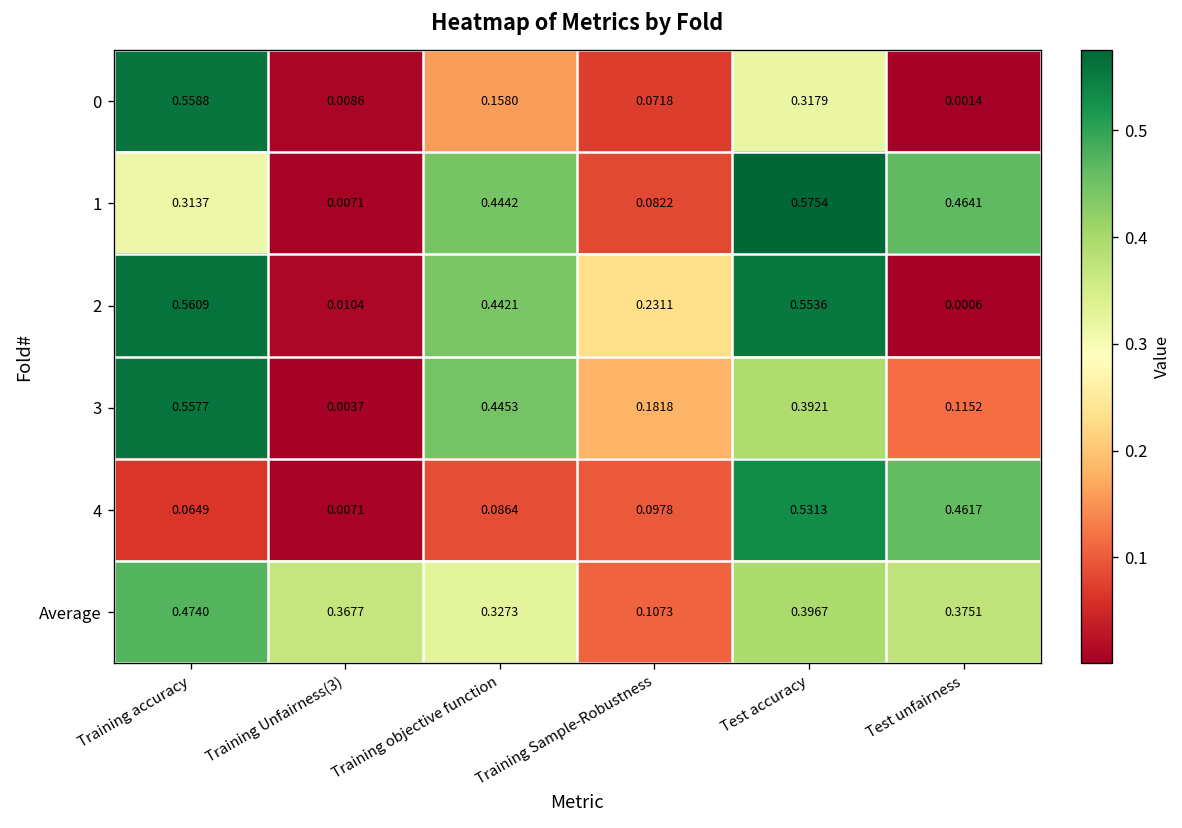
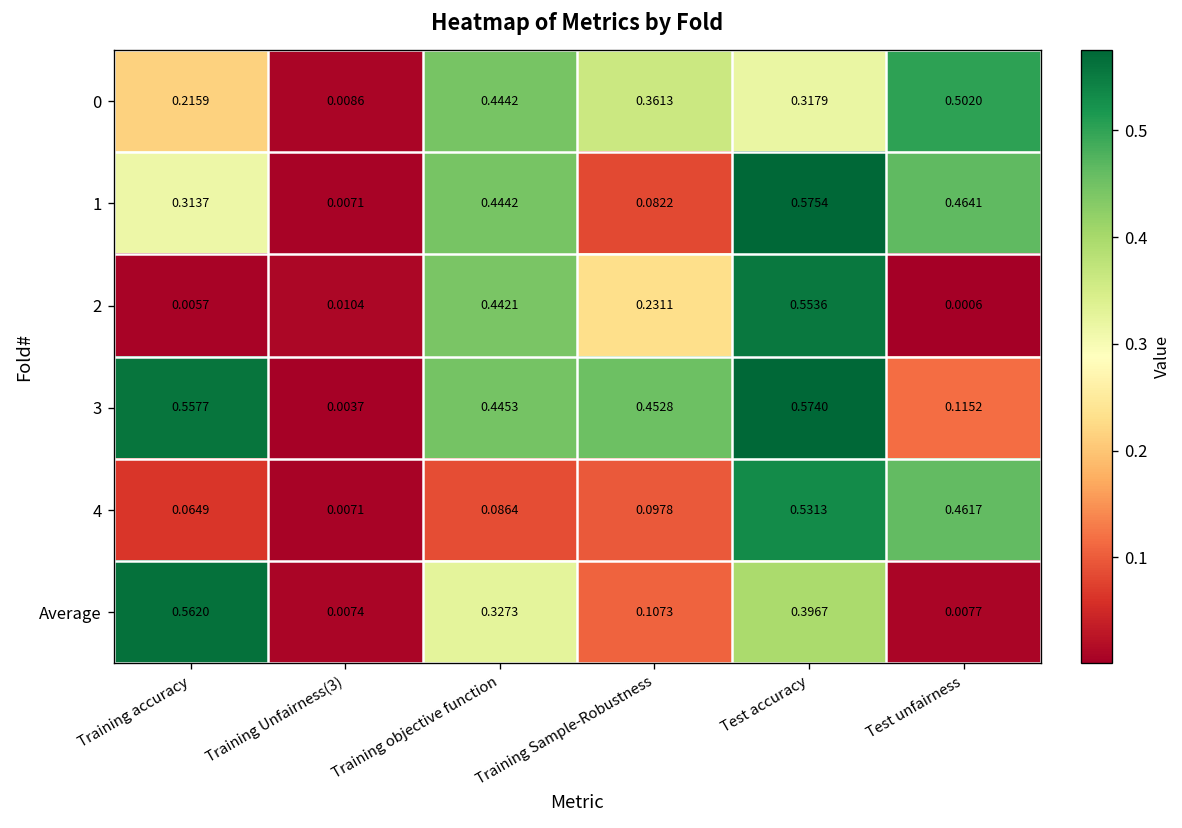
  {
    "0": {
-     "Training accuracy": 0.5588,
+     "Training accuracy": 0.2159,
      "Training Unfairness(3)": 0.0086,
-     "Training objective function": 0.1580,
-     "Training Sample-Robustness": 0.0718,
+     "Training objective function": 0.4442,
+     "Training Sample-Robustness": 0.3613,
      "Test accuracy": 0.3179,
-     "Test unfairness": 0.0014
+     "Test unfairness": 0.5020
    },
    "1": {
      "Training accuracy": 0.3137,
      "Training Unfairness(3)": 0.0071,
      "Training objective function": 0.4442,
      "Training Sample-Robustness": 0.0822,
      "Test accuracy": 0.5754,
      "Test unfairness": 0.4641
    },
    "2": {
-     "Training accuracy": 0.5609,
+     "Training accuracy": 0.0057,
      "Training Unfairness(3)": 0.0104,
      "Training objective function": 0.4421,
      "Training Sample-Robustness": 0.2311,
      "Test accuracy": 0.5536,
      "Test unfairness": 0.0006
    },
    "3": {
      "Training accuracy": 0.5577,
      "Training Unfairness(3)": 0.0037,
      "Training objective function": 0.4453,
-     "Training Sample-Robustness": 0.1818,
-     "Test accuracy": 0.3921,
+     "Training Sample-Robustness": 0.4528,
+     "Test accuracy": 0.5740,
      "Test unfairness": 0.1152
    },
    "4": {
      "Training accuracy": 0.0649,
      "Training Unfairness(3)": 0.0071,
      "Training objective function": 0.0864,
      "Training Sample-Robustness": 0.0978,
      "Test accuracy": 0.5313,
      "Test unfairness": 0.4617
    },
    "Average": {
-     "Training accuracy": 0.4740,
-     "Training Unfairness(3)": 0.3677,
+     "Training accuracy": 0.5620,
+     "Training Unfairness(3)": 0.0074,
      "Training objective function": 0.3273,
      "Training Sample-Robustness": 0.1073,
      "Test accuracy": 0.3967,
-     "Test unfairness": 0.3751
+     "Test unfairness": 0.0077
    }
  }
